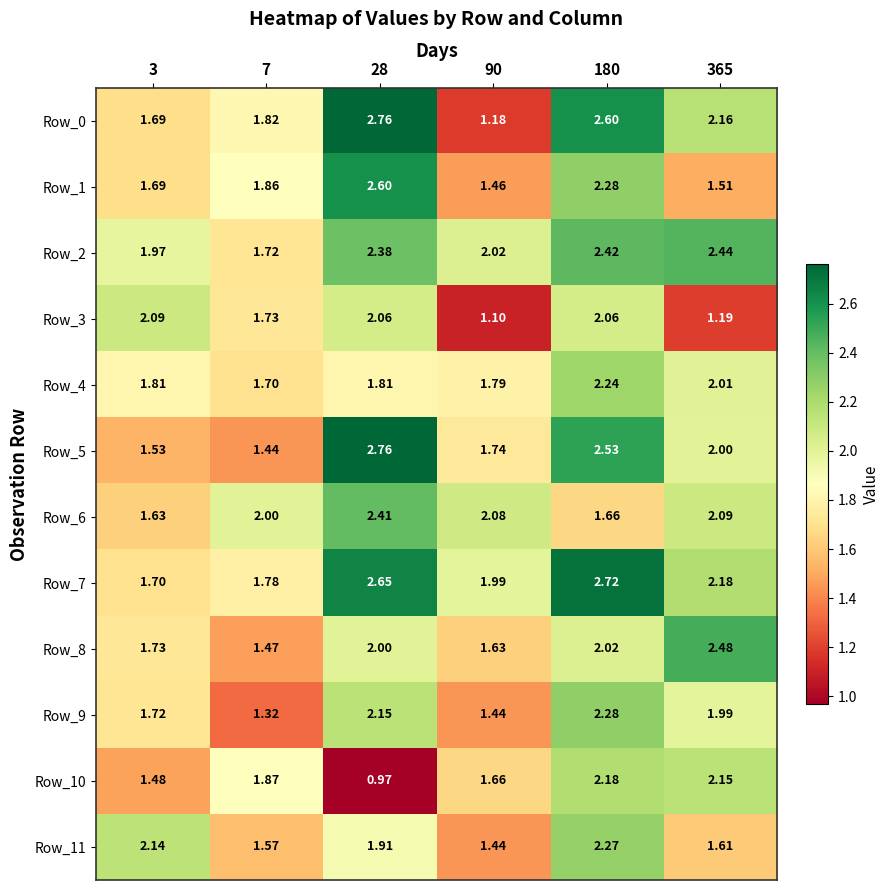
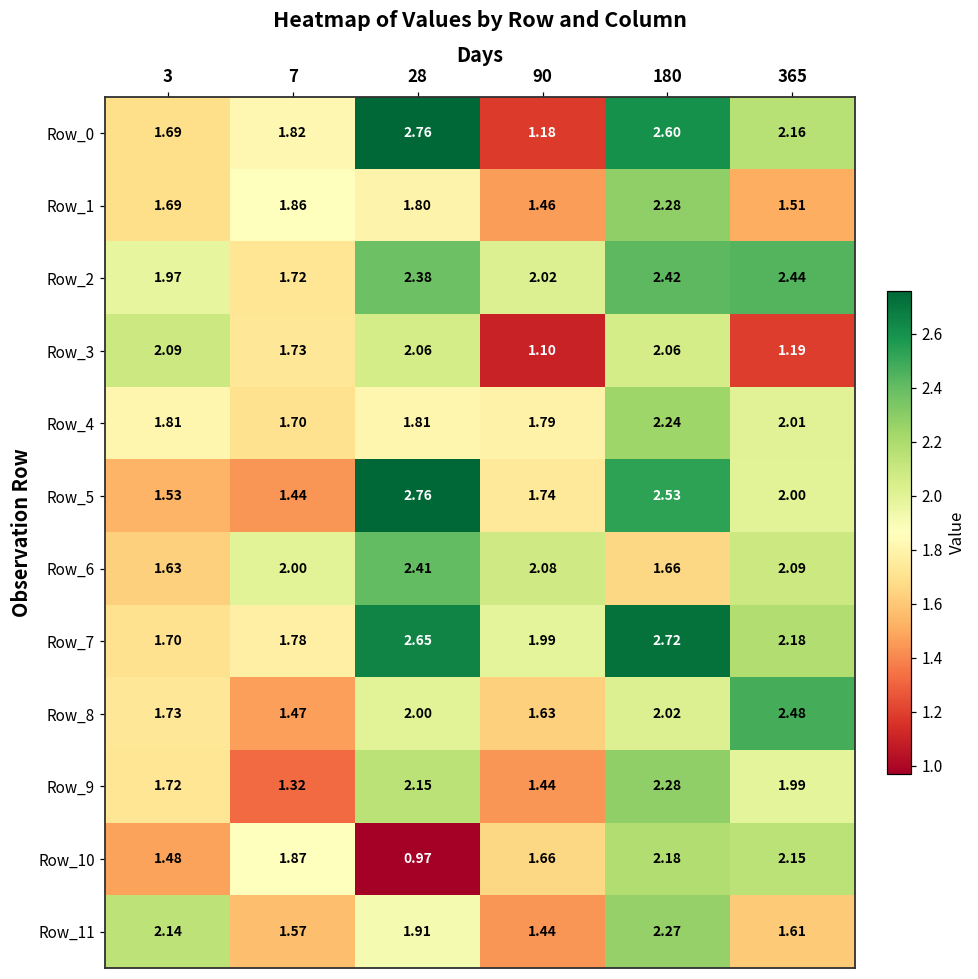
  {
    "Row_0": {
      "3": 1.69,
      "7": 1.82,
      "28": 2.76,
      "90": 1.18,
      "180": 2.60,
      "365": 2.16
    },
    "Row_1": {
      "3": 1.69,
      "7": 1.86,
-     "28": 2.60,
+     "28": 1.80,
      "90": 1.46,
      "180": 2.28,
      "365": 1.51
    },
    "Row_2": {
      "3": 1.97,
      "7": 1.72,
      "28": 2.38,
      "90": 2.02,
      "180": 2.42,
      "365": 2.44
    },
    "Row_3": {
      "3": 2.09,
      "7": 1.73,
      "28": 2.06,
      "90": 1.10,
      "180": 2.06,
      "365": 1.19
    },
    "Row_4": {
      "3": 1.81,
      "7": 1.70,
      "28": 1.81,
      "90": 1.79,
      "180": 2.24,
      "365": 2.01
    },
    "Row_5": {
      "3": 1.53,
      "7": 1.44,
      "28": 2.76,
      "90": 1.74,
      "180": 2.53,
      "365": 2.00
    },
    "Row_6": {
      "3": 1.63,
      "7": 2.00,
      "28": 2.41,
      "90": 2.08,
      "180": 1.66,
      "365": 2.09
    },
    "Row_7": {
      "3": 1.70,
      "7": 1.78,
      "28": 2.65,
      "90": 1.99,
      "180": 2.72,
      "365": 2.18
    },
    "Row_8": {
      "3": 1.73,
      "7": 1.47,
      "28": 2.00,
      "90": 1.63,
      "180": 2.02,
      "365": 2.48
    },
    "Row_9": {
      "3": 1.72,
      "7": 1.32,
      "28": 2.15,
      "90": 1.44,
      "180": 2.28,
      "365": 1.99
    },
    "Row_10": {
      "3": 1.48,
      "7": 1.87,
      "28": 0.97,
      "90": 1.66,
      "180": 2.18,
      "365": 2.15
    },
    "Row_11": {
      "3": 2.14,
      "7": 1.57,
      "28": 1.91,
      "90": 1.44,
      "180": 2.27,
      "365": 1.61
    }
  }
